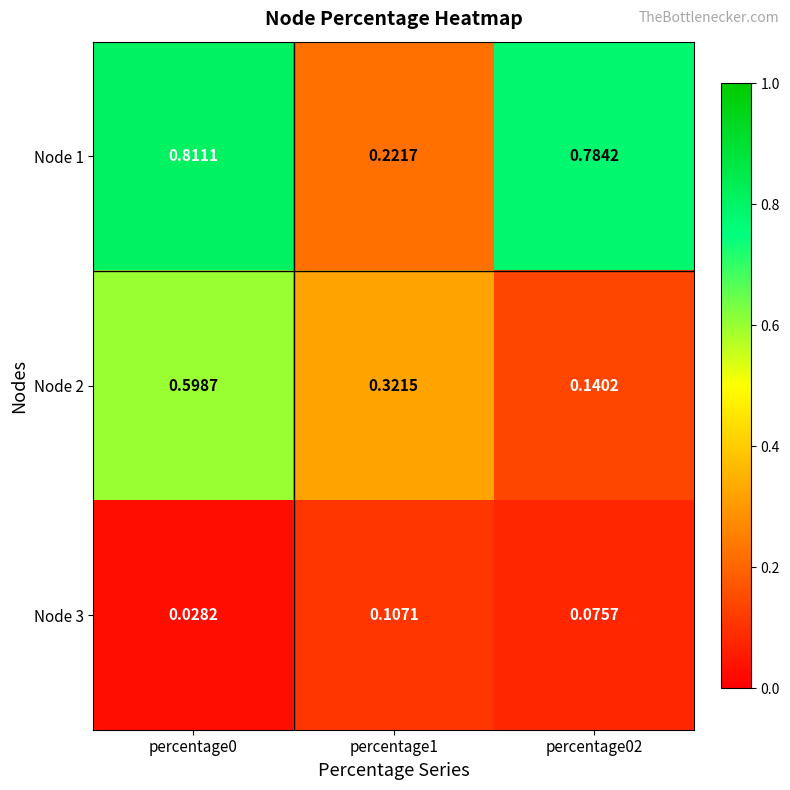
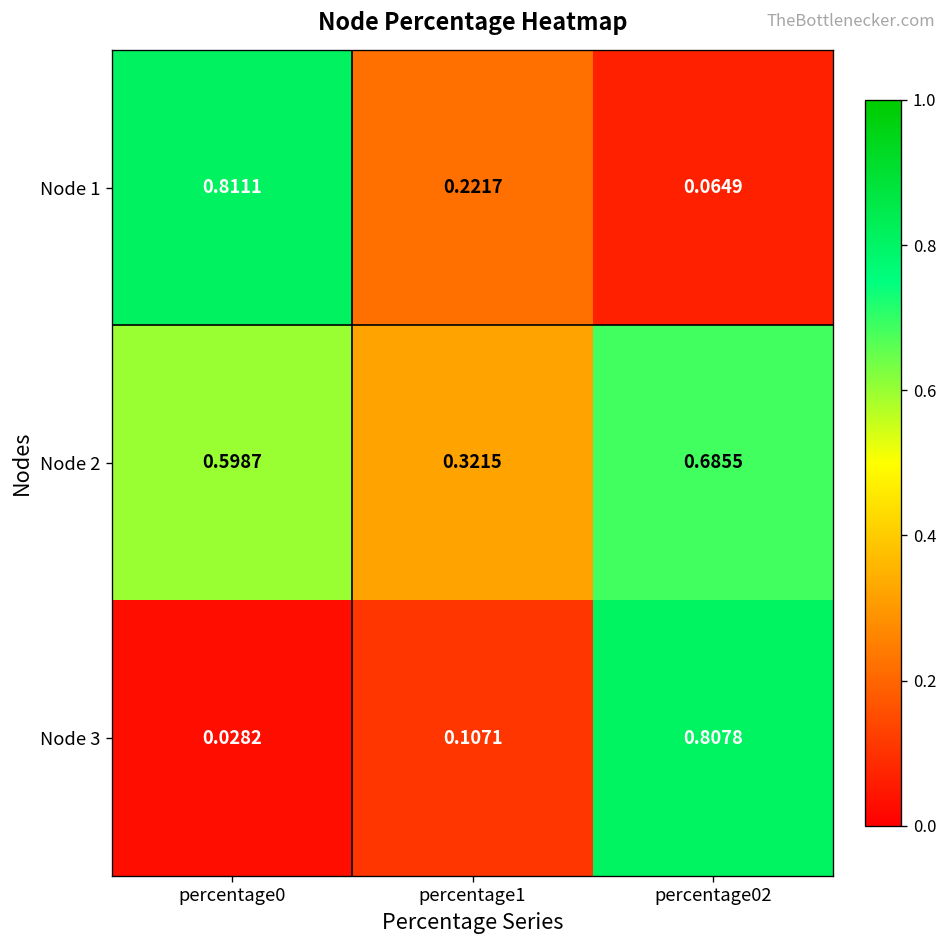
  {
    "Node 1": {
      "percentage0": 0.8111,
      "percentage1": 0.2217,
-     "percentage02": 0.7842
+     "percentage02": 0.0649
    },
    "Node 2": {
      "percentage0": 0.5987,
      "percentage1": 0.3215,
-     "percentage02": 0.1402
+     "percentage02": 0.6855
    },
    "Node 3": {
      "percentage0": 0.0282,
      "percentage1": 0.1071,
-     "percentage02": 0.0757
+     "percentage02": 0.8078
    }
  }
